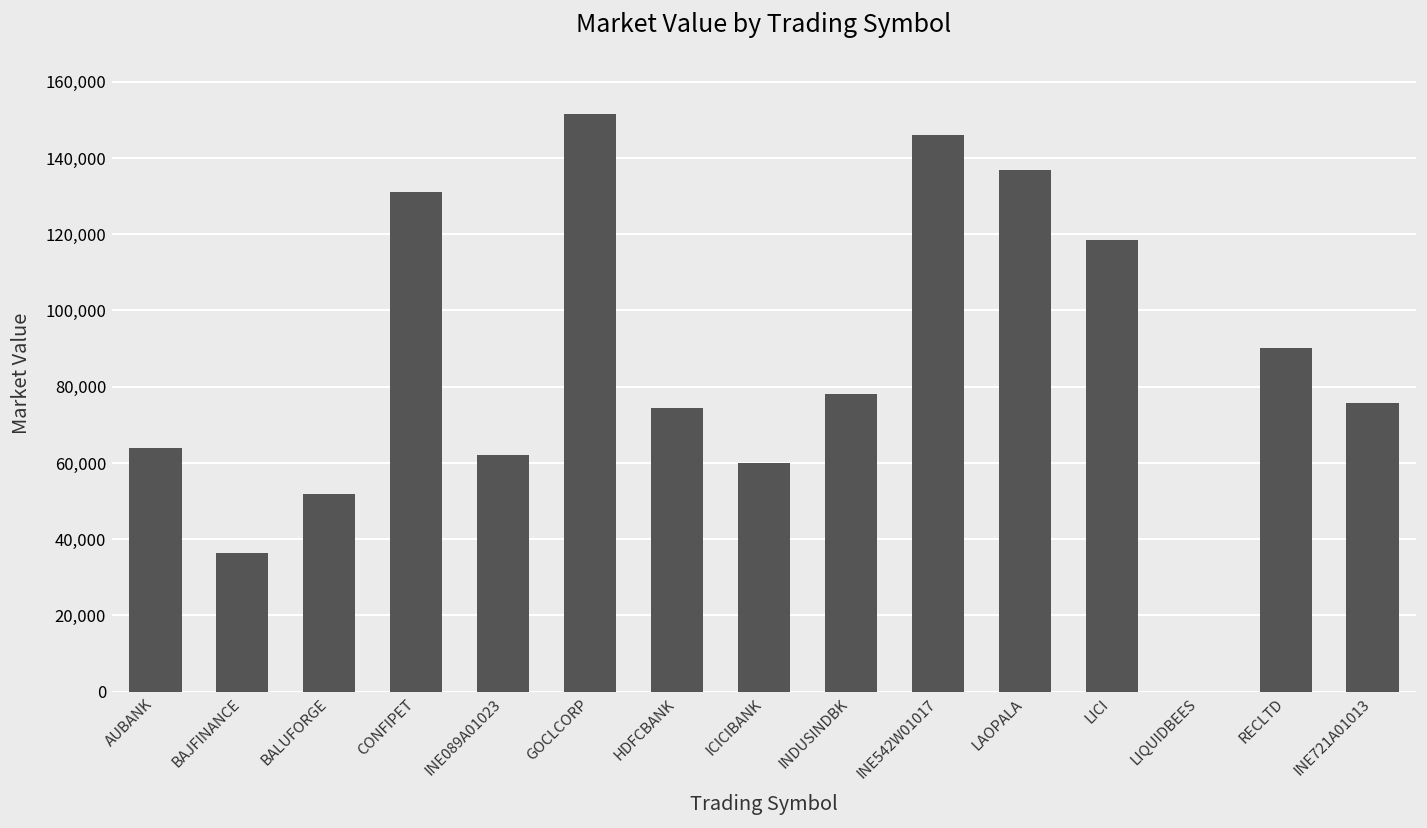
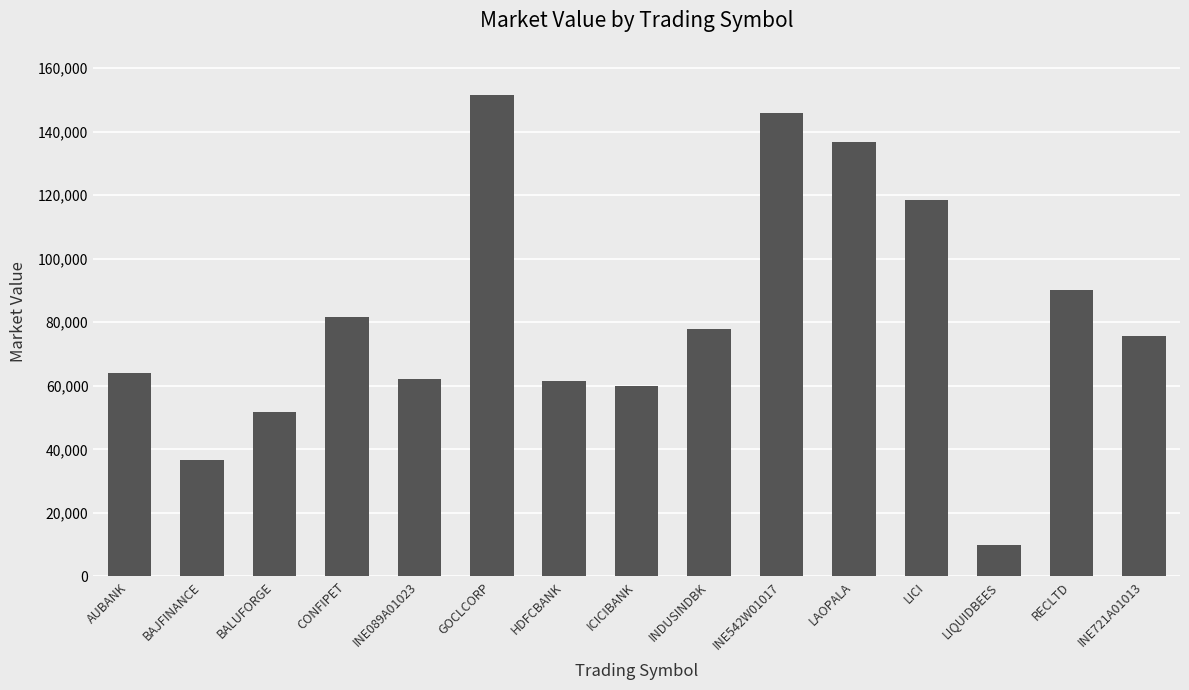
  {
    "AUBANK": "64,000",
    "BAJFINANCE": "36,000",
    "BALUFORGE": "52,000",
-   "CONFIPET": "131,000",
+   "CONFIPET": "82,000",
    "INE089A01023": "62,000",
    "GOCLCORP": "152,000",
-   "HDFCBANK": "74,000",
+   "HDFCBANK": "61,000",
    "ICICIBANK": "60,000",
    "INDUSINDBK": "78,000",
    "INE542W01017": "146,000",
    "LAOPALA": "137,000",
    "LICI": "118,000",
-   "LIQUIDBEES": "0",
+   "LIQUIDBEES": "10,000",
    "RECLTD": "90,000",
    "INE721A01013": "76,000"
  }
